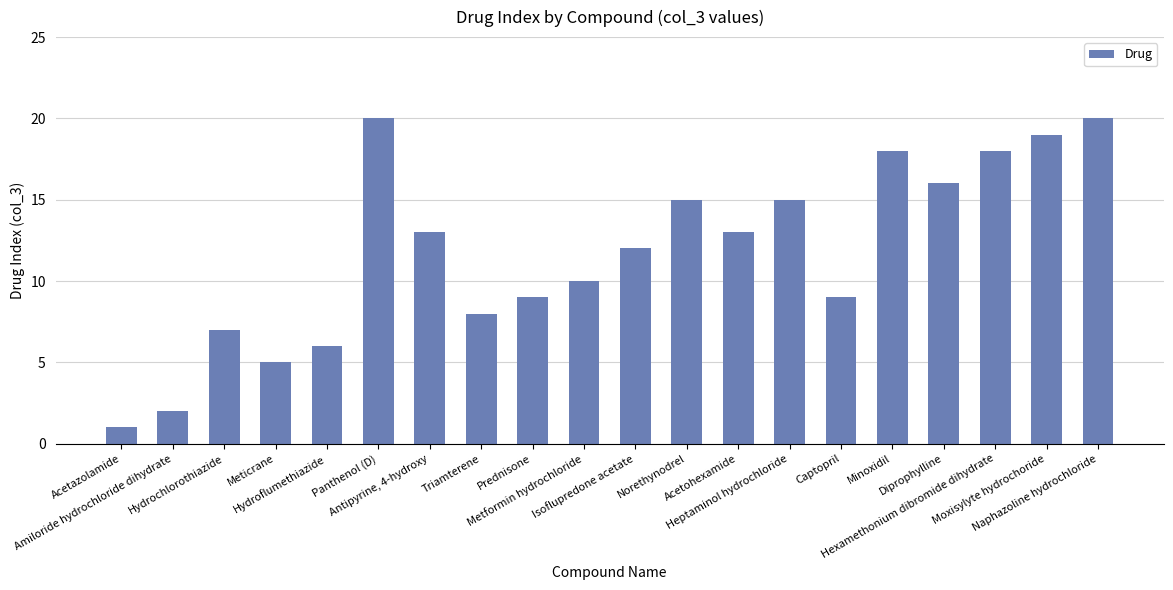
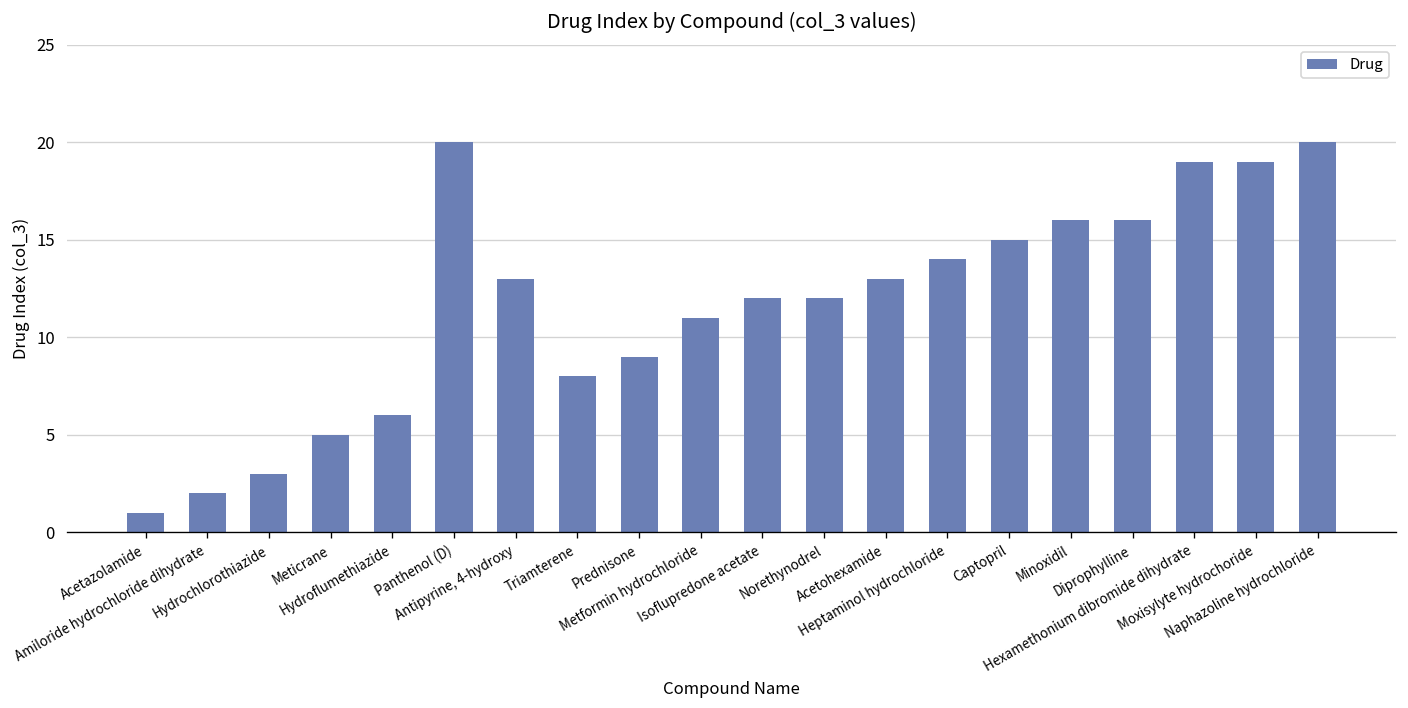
  {
    "Acetazolamide": 1,
    "Amiloride hydrochloride dihydrate": 2,
-   "Hydrochlorothiazide": 7,
+   "Hydrochlorothiazide": 3,
    "Meticrane": 5,
    "Hydroflumethiazide": 6,
    "Panthenol (D)": 20,
    "Antipyrine, 4-hydroxy": 13,
    "Triamterene": 8,
    "Prednisone": 9,
-   "Metformin hydrochloride": 10,
+   "Metformin hydrochloride": 11,
    "Isoflupredone acetate": 12,
-   "Norethynodrel": 15,
+   "Norethynodrel": 12,
    "Acetohexamide": 13,
-   "Heptaminol hydrochloride": 15,
-   "Captopril": 9,
-   "Minoxidil": 18,
+   "Heptaminol hydrochloride": 14,
+   "Captopril": 15,
+   "Minoxidil": 16,
    "Diprophylline": 16,
-   "Hexamethonium dibromide dihydrate": 18,
+   "Hexamethonium dibromide dihydrate": 19,
    "Moxisylyte hydrochoride": 19,
    "Naphazoline hydrochloride": 20
  }
